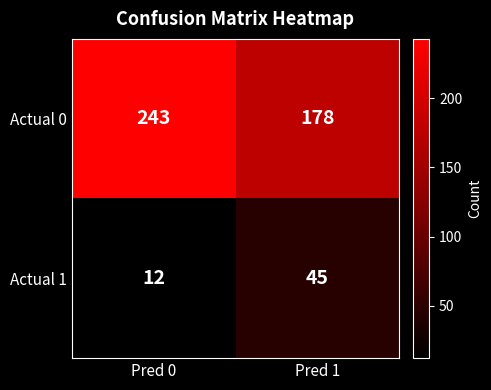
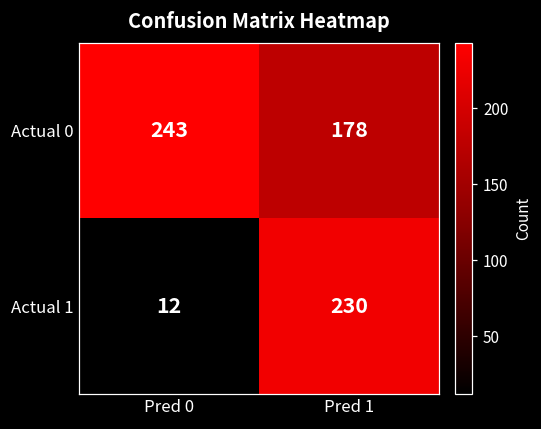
  {
    "Actual 0": {
      "Pred 0": 243,
      "Pred 1": 178
    },
    "Actual 1": {
      "Pred 0": 12,
-     "Pred 1": 45
+     "Pred 1": 230
    }
  }
